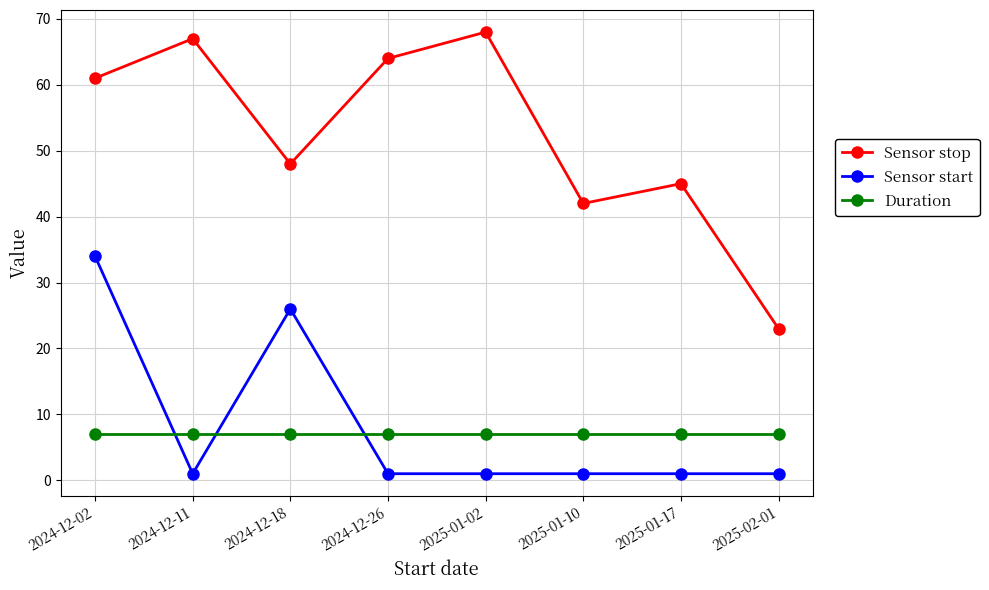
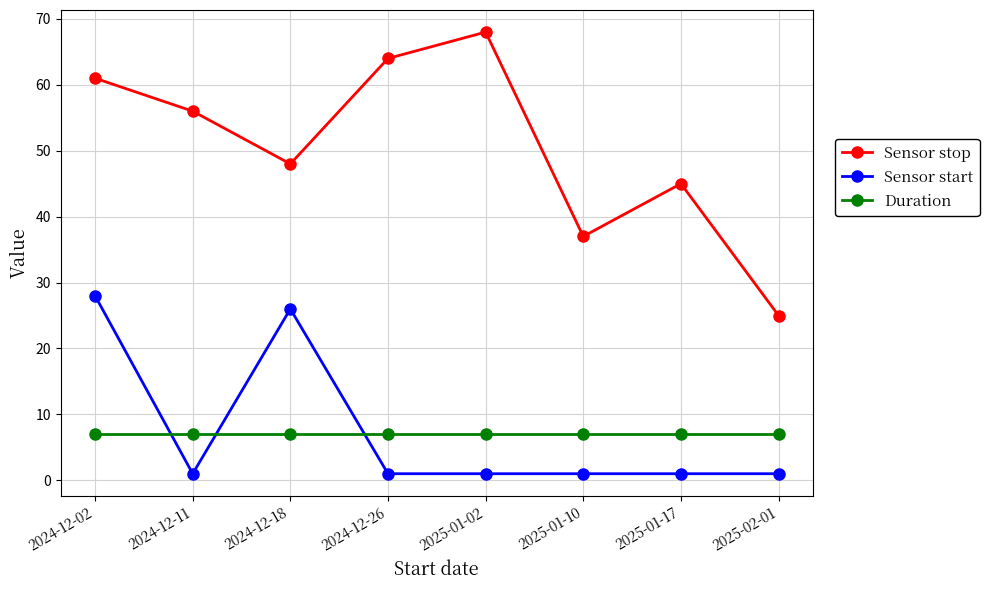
  {
    "Sensor stop": {
      "2024-12-02": 61,
-     "2024-12-11": 67,
+     "2024-12-11": 56,
      "2024-12-18": 48,
      "2024-12-26": 64,
      "2025-01-02": 68,
-     "2025-01-10": 42,
+     "2025-01-10": 37,
      "2025-01-17": 45,
-     "2025-02-01": 23
+     "2025-02-01": 25
    },
    "Sensor start": {
-     "2024-12-02": 34,
+     "2024-12-02": 28,
      "2024-12-11": 1,
      "2024-12-18": 26,
      "2024-12-26": 1,
      "2025-01-02": 1,
      "2025-01-10": 1,
      "2025-01-17": 1,
      "2025-02-01": 1
    },
    "Duration": {
      "2024-12-02": 7,
      "2024-12-11": 7,
      "2024-12-18": 7,
      "2024-12-26": 7,
      "2025-01-02": 7,
      "2025-01-10": 7,
      "2025-01-17": 7,
      "2025-02-01": 7
    }
  }
